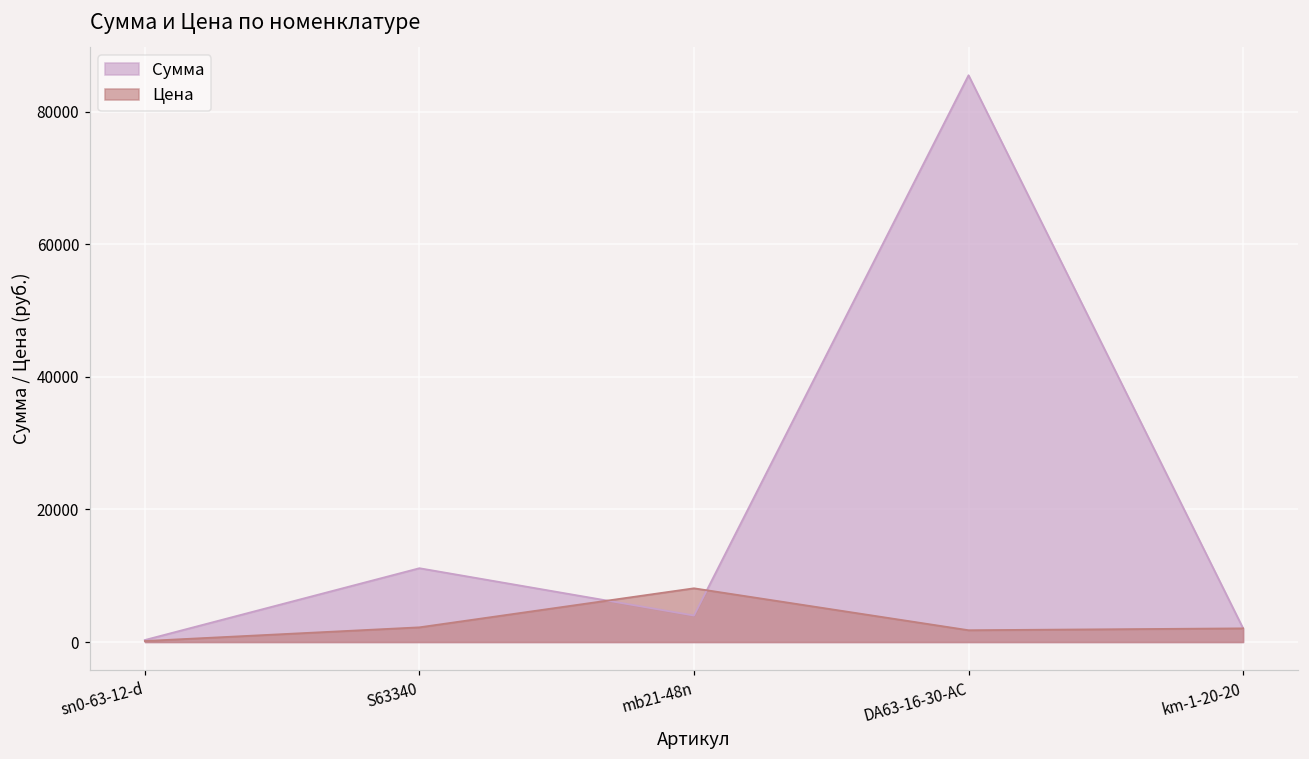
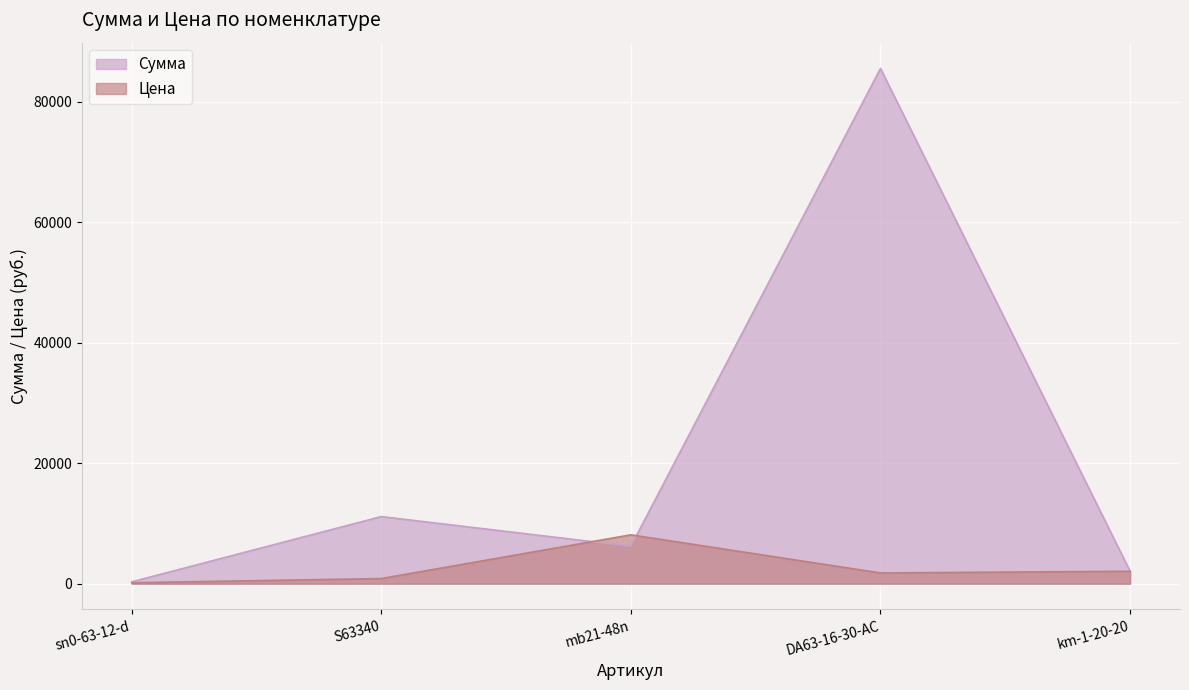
  {
    "Сумма": {
      "S63340": 11000,
-     "mb21-48n": 4000,
+     "mb21-48n": 6000,
      "DA63-16-30-AC": 86000
    },
    "Цена": {
-     "S63340": 2000,
+     "S63340": 1000,
      "mb21-48n": 8000,
      "DA63-16-30-AC": 2000
    }
  }
